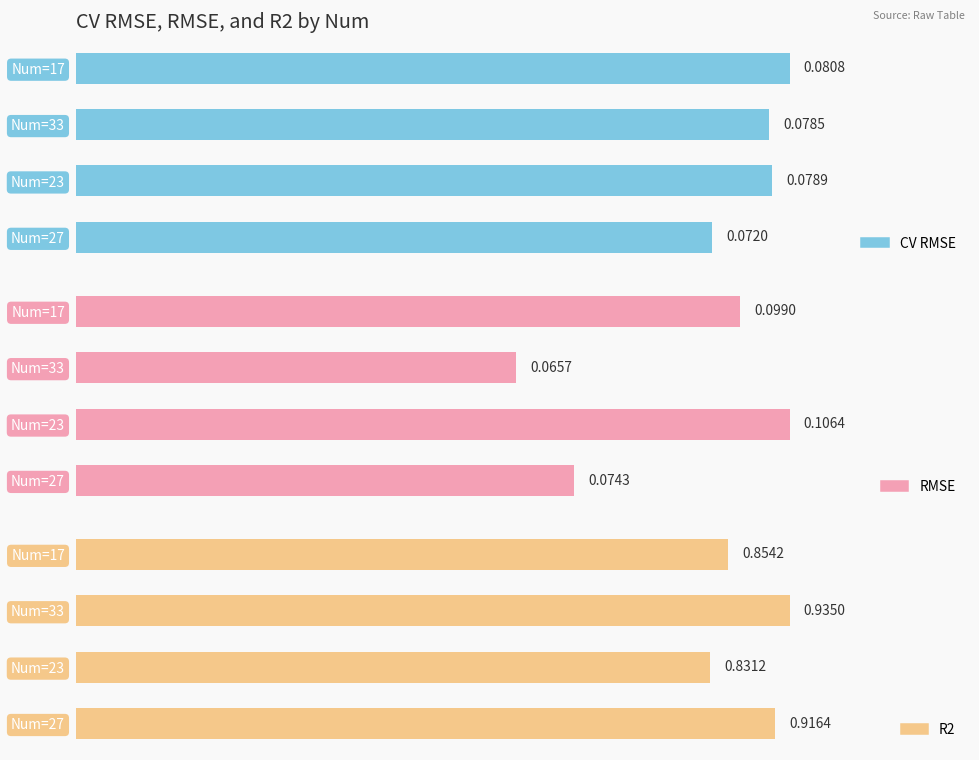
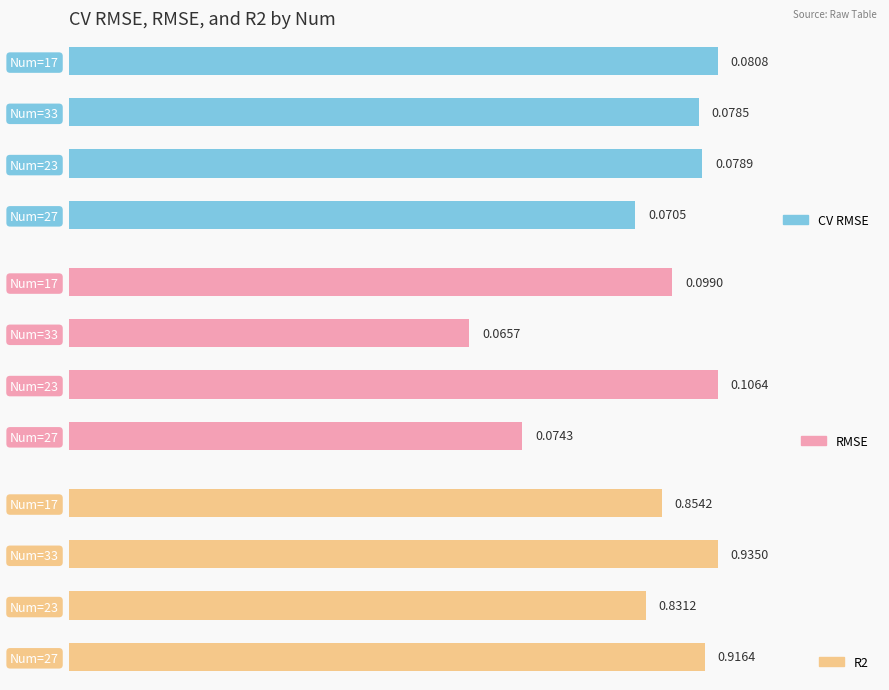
  {
    "CV RMSE, RMSE, and R2 by Num": {
      "Num=17": 0.0808,
      "Num=33": 0.0785,
      "Num=23": 0.0789,
-     "Num=27": 0.0720
+     "Num=27": 0.0705
    }
  }
